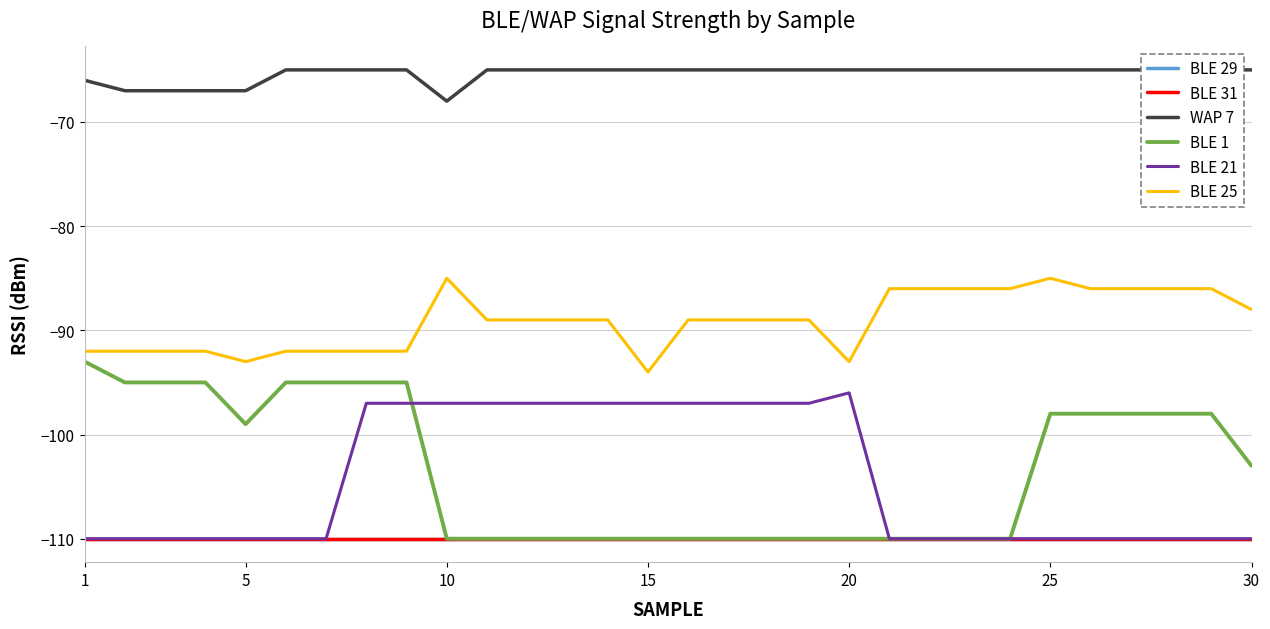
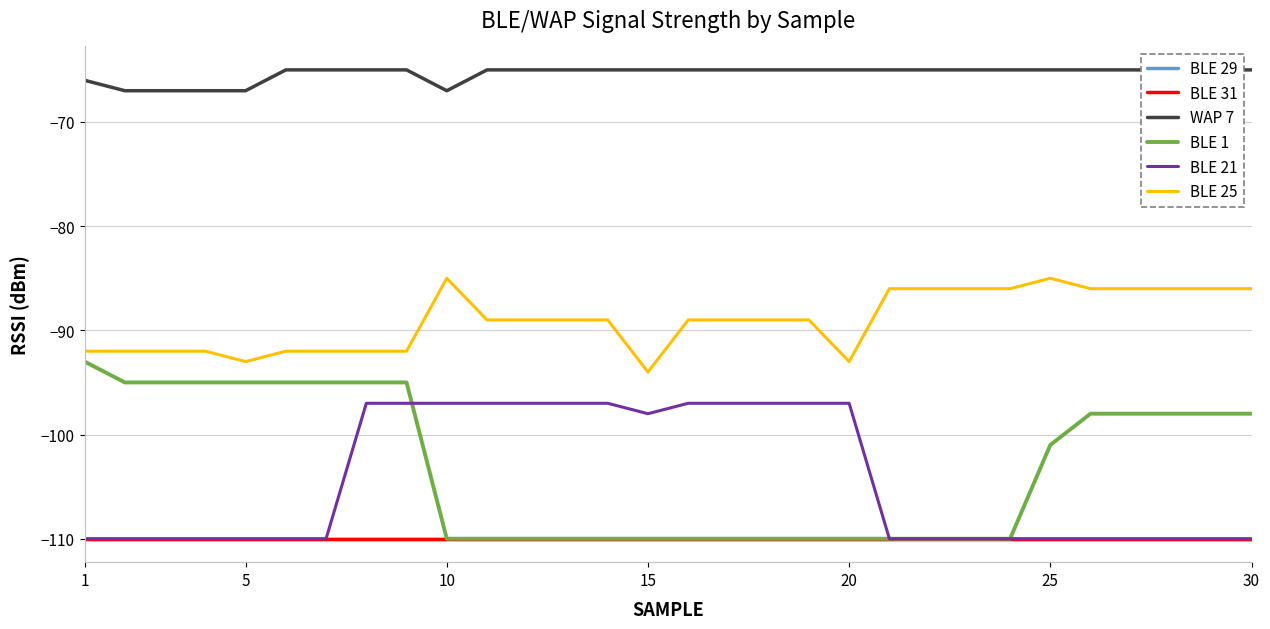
  {
    "WAP 7": {
      "1": -66,
      "5": -67,
-     "10": -68,
+     "10": -67,
      "15": -65,
      "20": -65,
      "25": -65,
      "30": -65
    },
    "BLE 1": {
      "1": -93,
-     "5": -99,
-     "25": -98,
-     "30": -103
+     "5": -95,
+     "25": -101,
+     "30": -98
    },
    "BLE 21": {
      "10": -97,
-     "15": -97,
-     "20": -96
+     "15": -98,
+     "20": -97
    },
    "BLE 25": {
      "1": -92,
      "5": -93,
      "10": -85,
      "15": -94,
      "20": -93,
      "25": -85,
-     "30": -88
+     "30": -86
    }
  }
